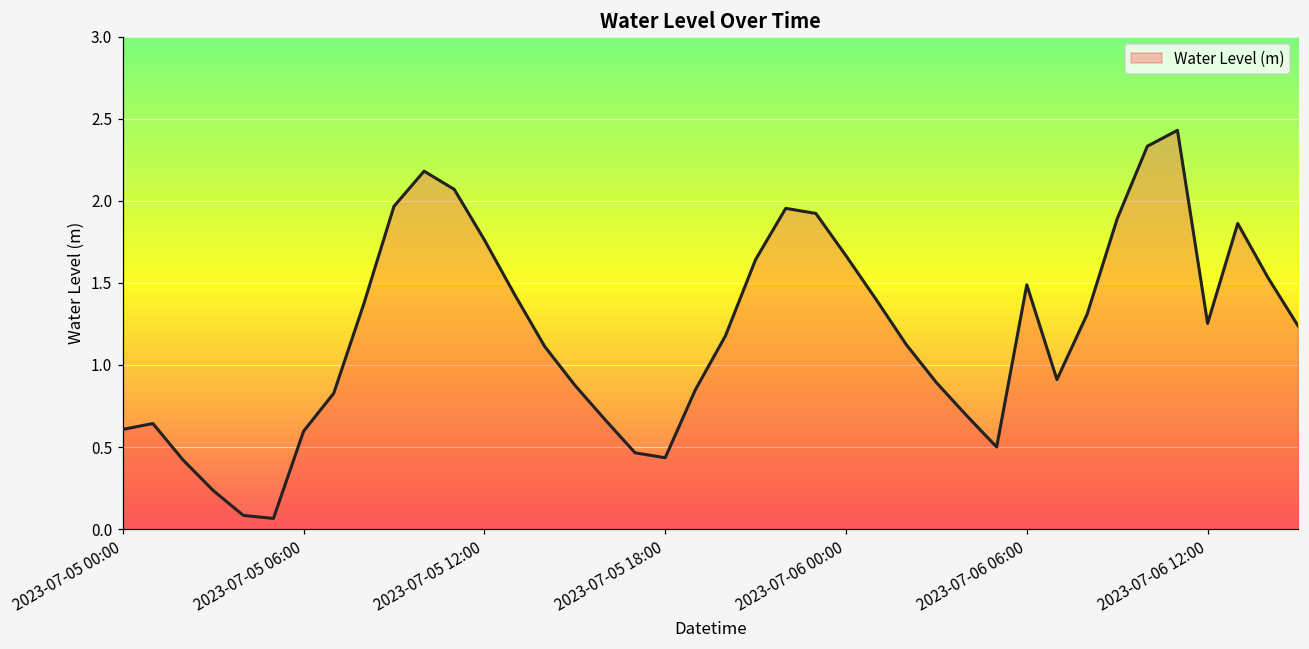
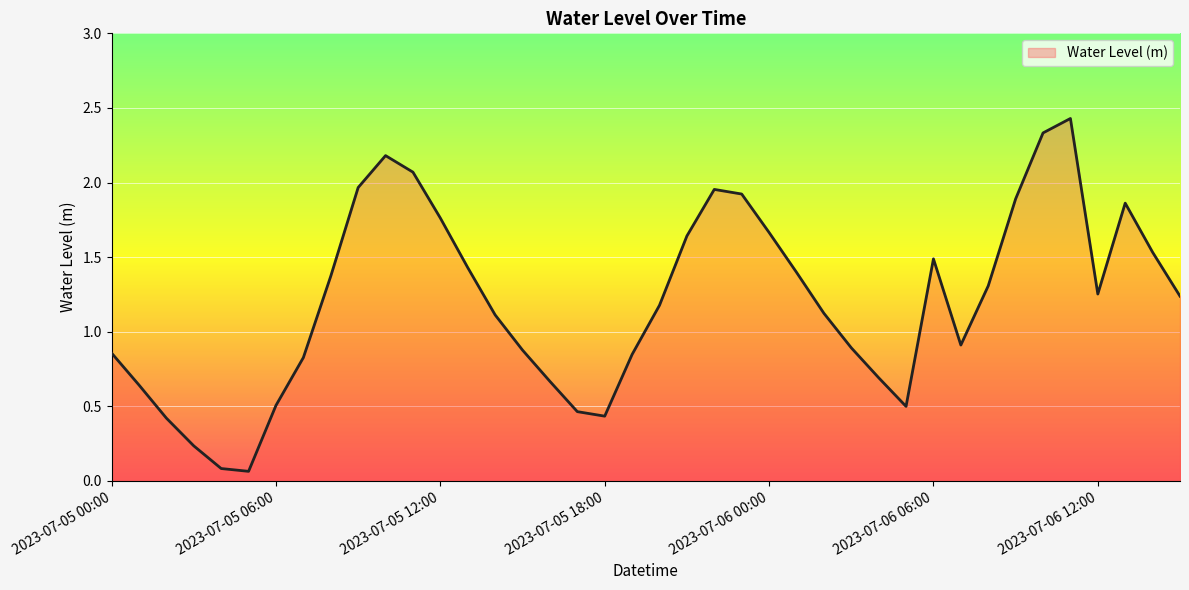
  {
-   "2023-07-05 00:00": 0.61,
-   "2023-07-05 06:00": 0.60,
+   "2023-07-05 00:00": 0.86,
+   "2023-07-05 06:00": 0.51,
    "2023-07-05 12:00": 1.76,
    "2023-07-05 18:00": 0.43,
    "2023-07-06 00:00": 1.67,
    "2023-07-06 06:00": 1.49,
    "2023-07-06 12:00": 1.25
  }
